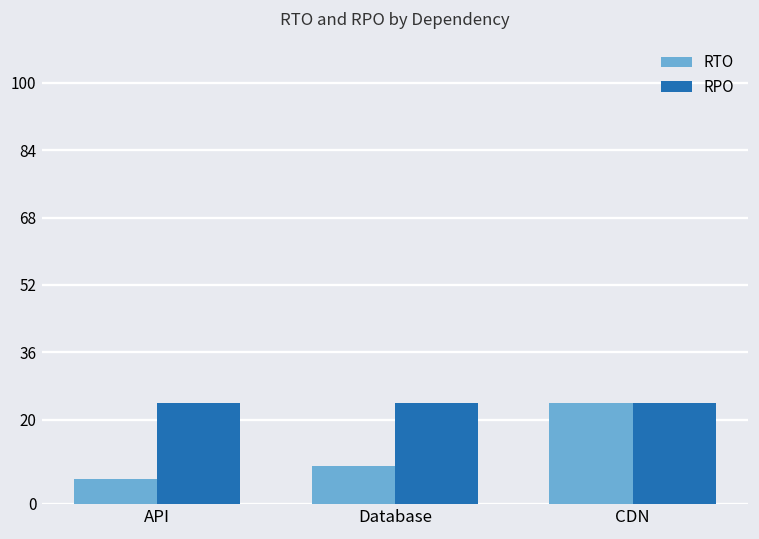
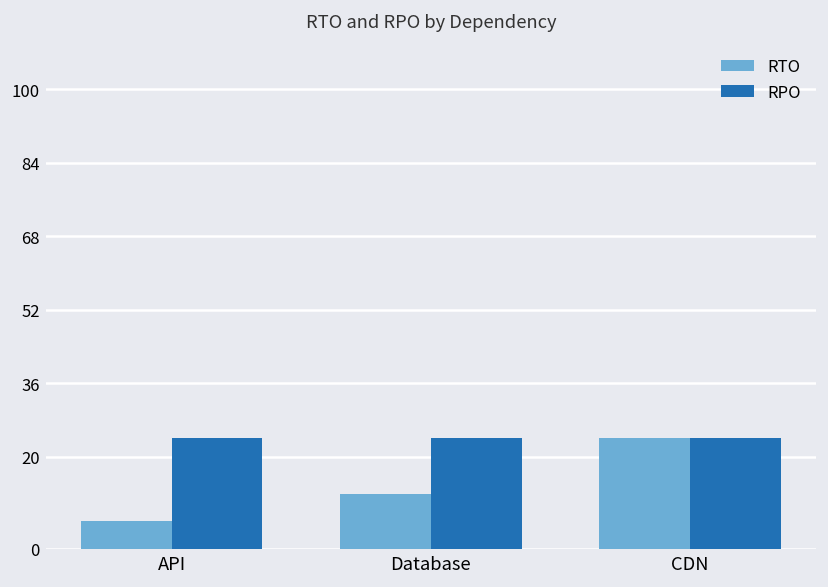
  {
    "RTO": {
      "API": 6,
-     "Database": 9,
+     "Database": 12,
      "CDN": 24
    },
    "RPO": {
      "API": 24,
      "Database": 24,
      "CDN": 24
    }
  }
